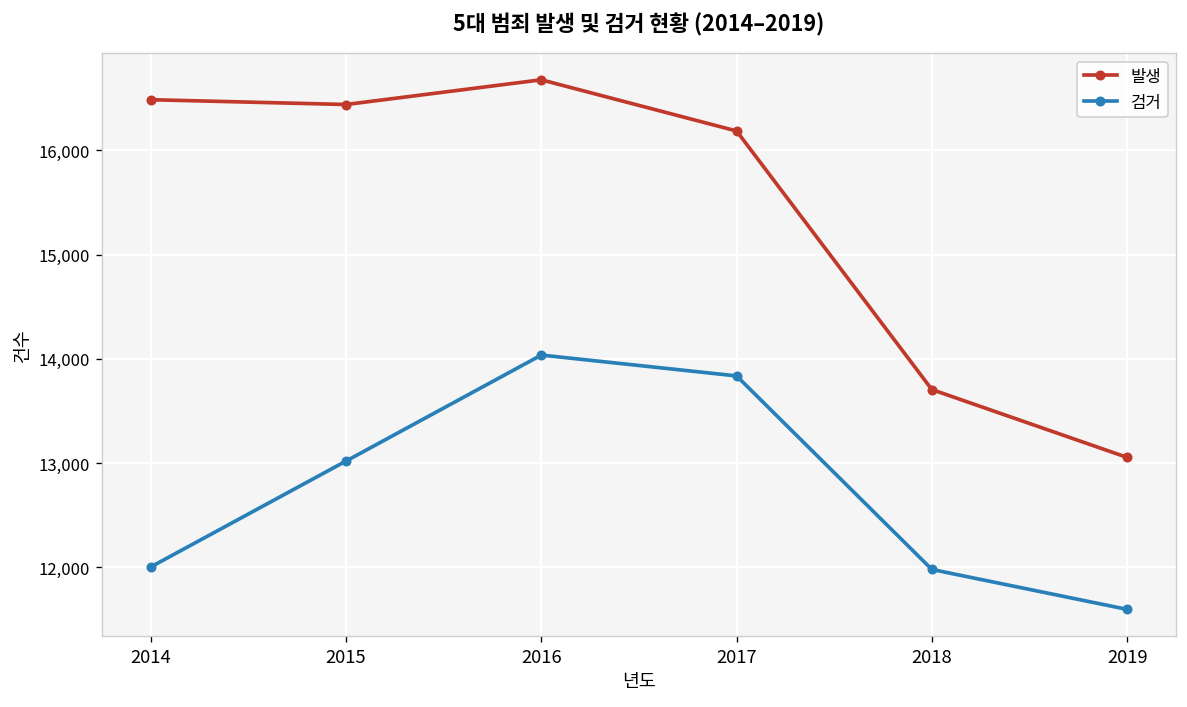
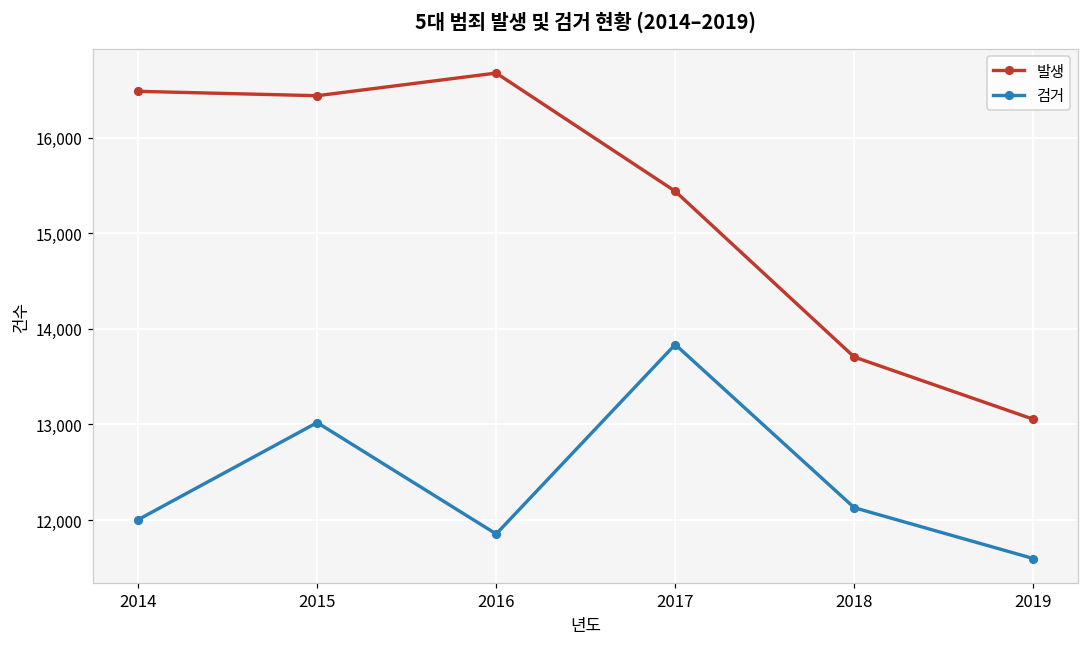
  {
    "발생": {
      "2014": "16,500",
      "2015": "16,400",
      "2016": "16,700",
-     "2017": "16,200",
+     "2017": "15,400",
      "2018": "13,700",
      "2019": "13,100"
    },
    "검거": {
      "2014": "12,000",
      "2015": "13,000",
-     "2016": "14,000",
+     "2016": "11,900",
      "2017": "13,800",
-     "2018": "12,000",
+     "2018": "12,100",
      "2019": "11,600"
    }
  }
